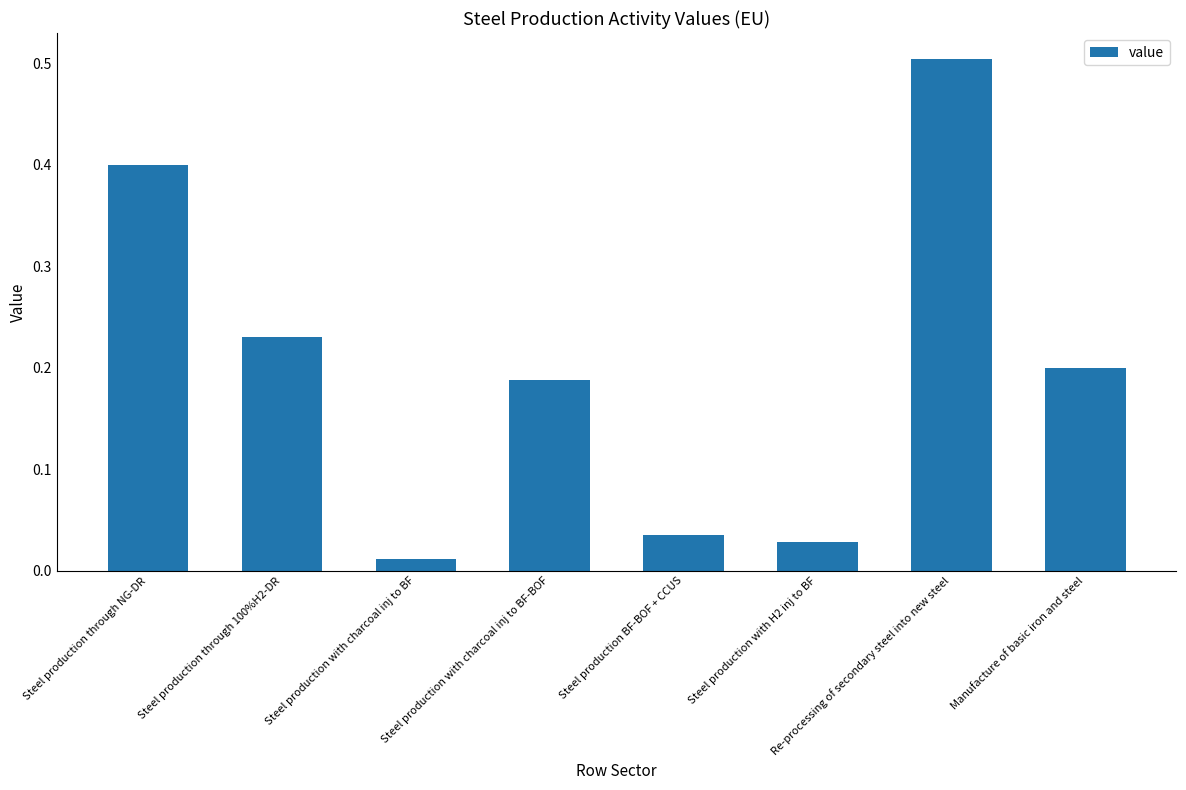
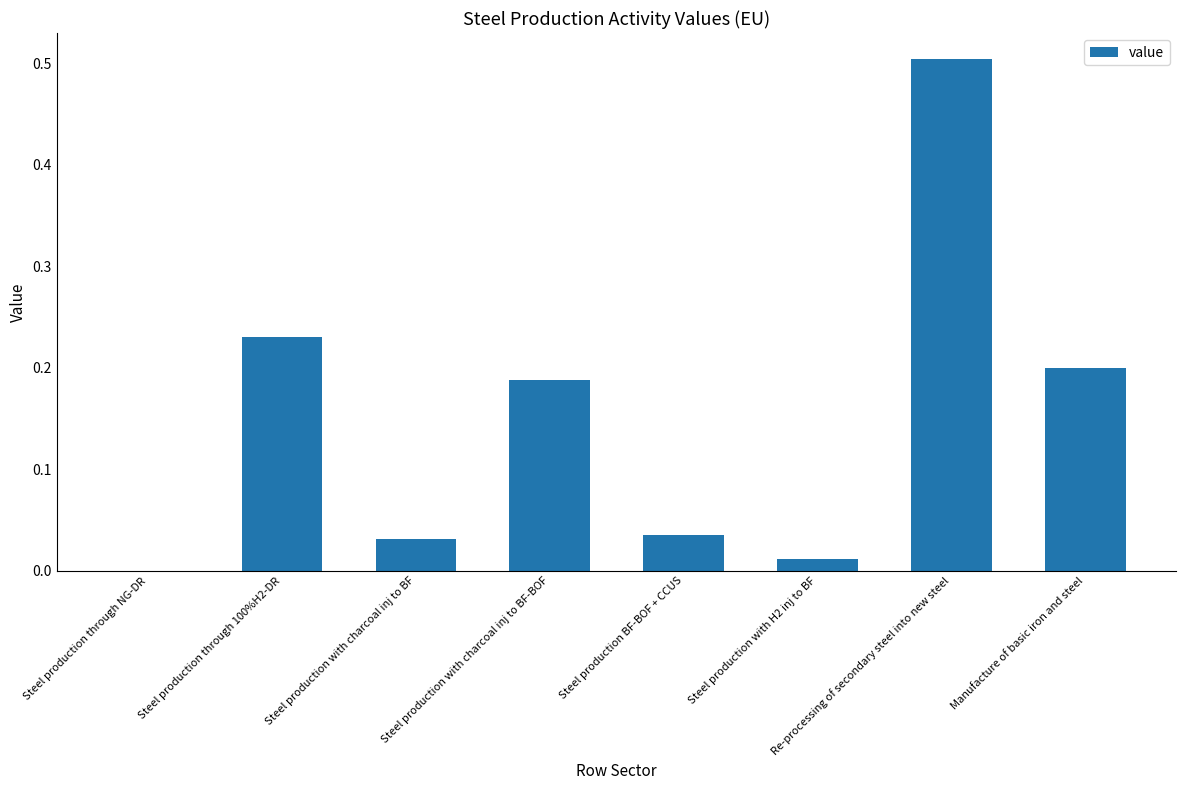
  {
-   "Steel production through NG-DR": 0.4,
+   "Steel production through NG-DR": 0.0,
    "Steel production through 100%H2-DR": 0.230,
-   "Steel production with charcoal inj to BF": 0.012,
+   "Steel production with charcoal inj to BF": 0.031,
    "Steel production with charcoal inj to BF-BOF": 0.187,
    "Steel production BF-BOF + CCUS": 0.035,
-   "Steel production with H2 inj to BF": 0.029,
+   "Steel production with H2 inj to BF": 0.012,
    "Re-processing of secondary steel into new steel": 0.504,
    "Manufacture of basic iron and steel": 0.200
  }
